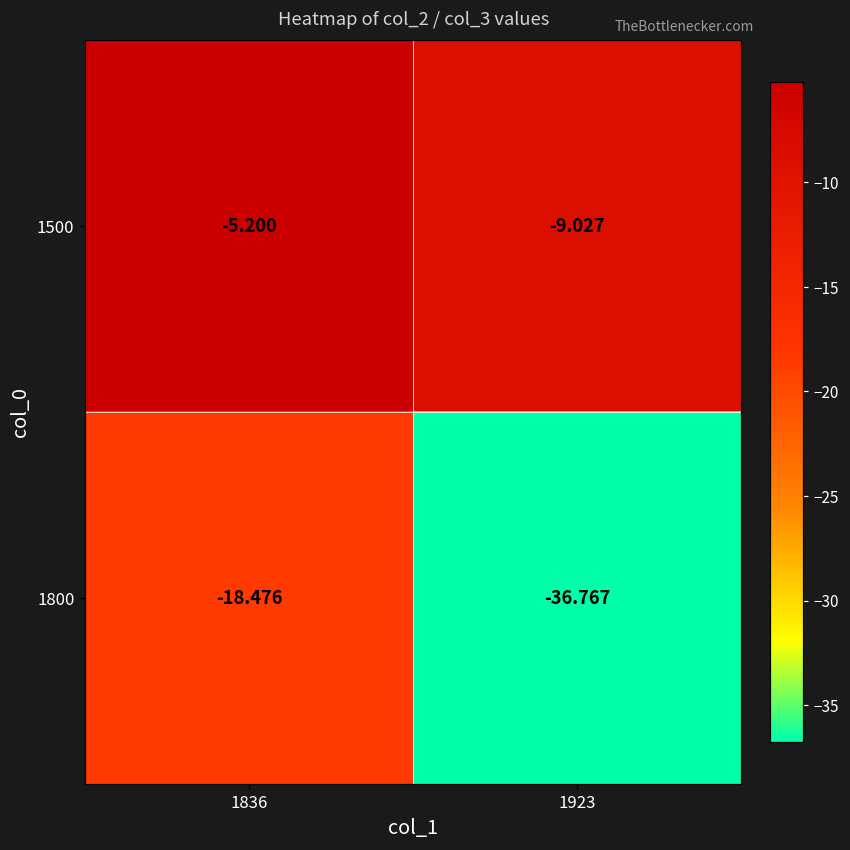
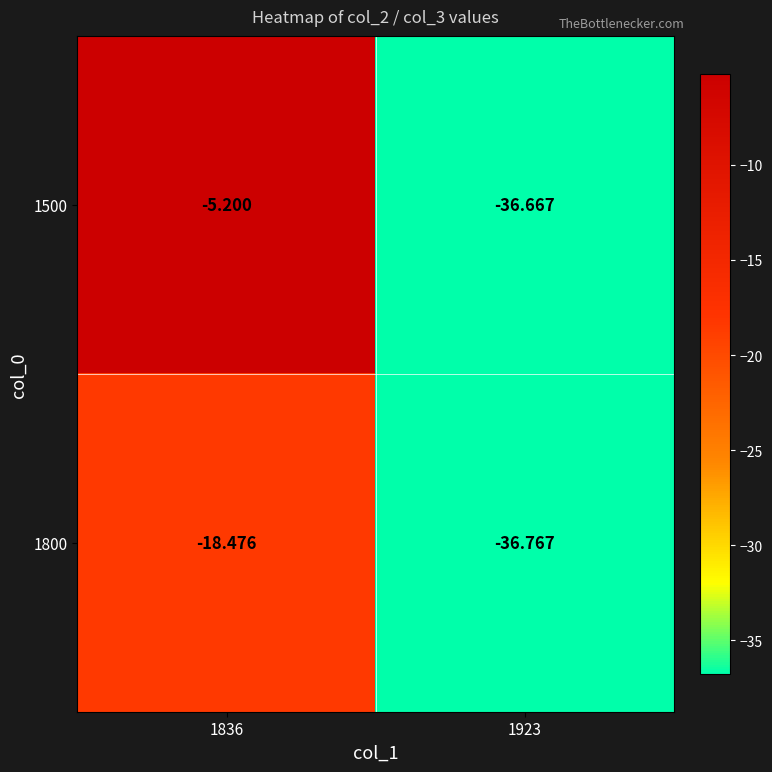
  {
    "1500": {
      "1836": -5.200,
-     "1923": -9.027
+     "1923": -36.667
    },
    "1800": {
      "1836": -18.476,
      "1923": -36.767
    }
  }
